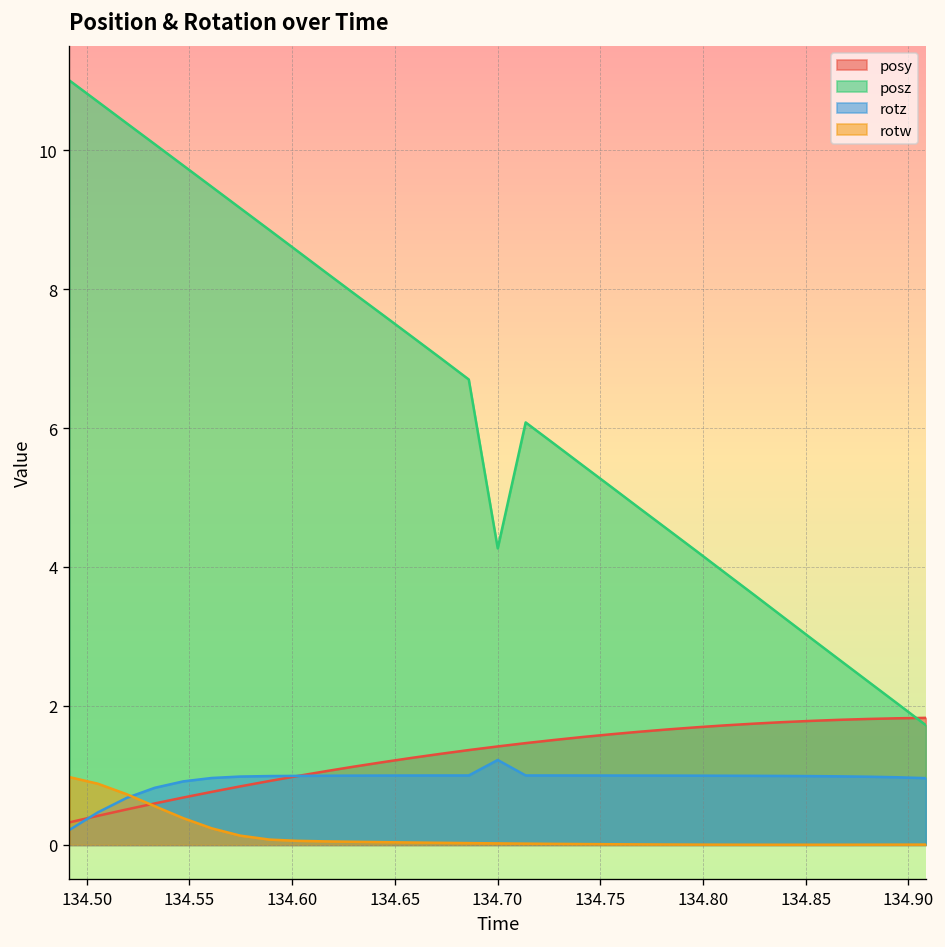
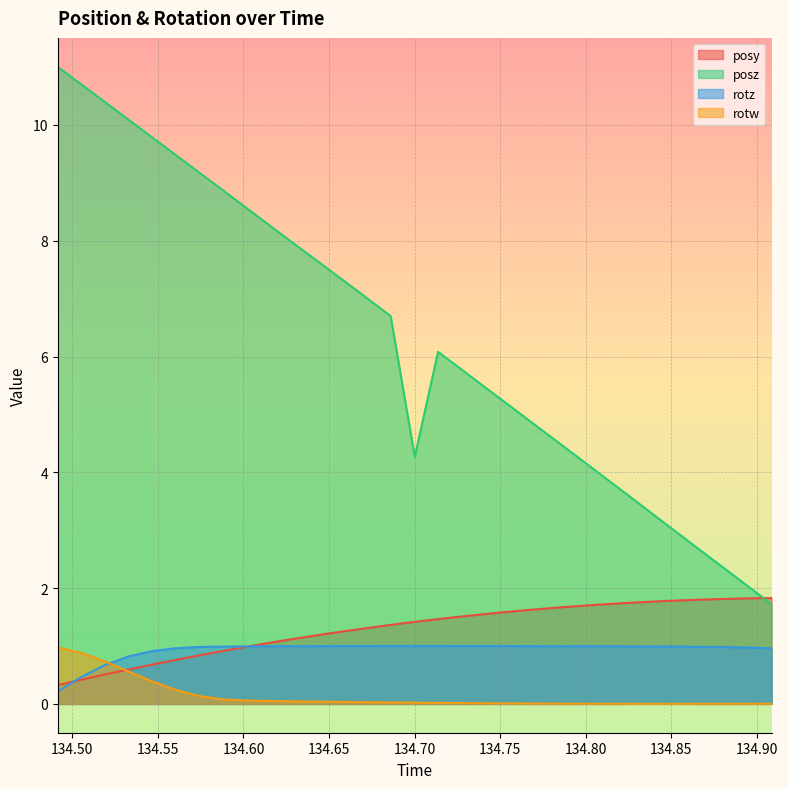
  {
    "posy": {
      "134.70": 1.4
    },
    "posz": {
      "134.70": 4.3
    },
    "rotz": {
-     "134.70": 1.2
+     "134.70": 1.0
    },
    "rotw": {
      "134.70": 0.0
    }
  }
